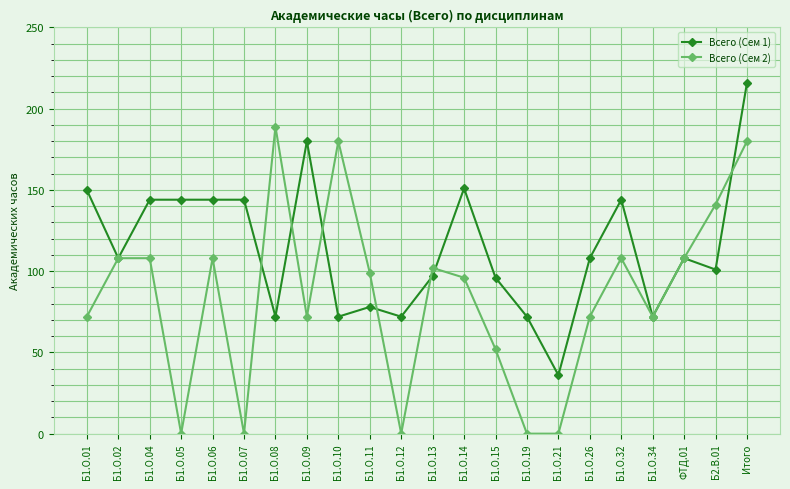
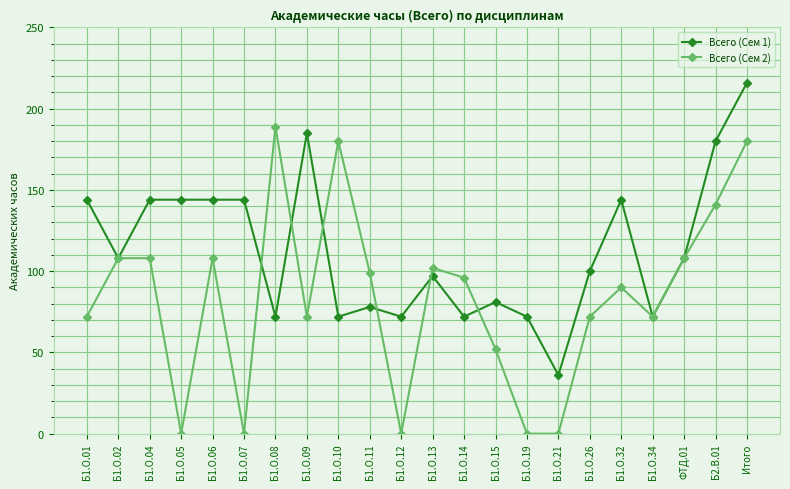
  {
    "Всего (Сем 1)": {
-     "Б1.О.01": 150,
+     "Б1.О.01": 144,
      "Б1.О.04": 144,
      "Б1.О.05": 144,
      "Б1.О.06": 144,
      "Б1.О.07": 144,
      "Б1.О.08": 72,
-     "Б1.О.09": 180,
+     "Б1.О.09": 185,
      "Б1.О.10": 72,
      "Б1.О.11": 78,
      "Б1.О.12": 72,
      "Б1.О.13": 97,
-     "Б1.О.14": 151,
-     "Б1.О.15": 96,
+     "Б1.О.14": 72,
+     "Б1.О.15": 81,
      "Б1.О.19": 72,
      "Б1.О.21": 36,
-     "Б1.О.26": 108,
+     "Б1.О.26": 100,
      "Б1.О.32": 144,
-     "Б2.В.01": 101,
+     "Б2.В.01": 180,
      "Итого": 216
    },
    "Всего (Сем 2)": {
      "Б1.О.01": 72,
      "Б1.О.04": 108,
      "Б1.О.05": 0,
      "Б1.О.06": 108,
      "Б1.О.07": 0,
      "Б1.О.08": 189,
      "Б1.О.09": 72,
      "Б1.О.10": 180,
      "Б1.О.11": 99,
      "Б1.О.12": 0,
      "Б1.О.13": 102,
      "Б1.О.14": 96,
      "Б1.О.15": 52,
      "Б1.О.19": 0,
      "Б1.О.21": 0,
      "Б1.О.26": 72,
-     "Б1.О.32": 108,
+     "Б1.О.32": 90,
      "Б2.В.01": 141,
      "Итого": 180
    }
  }
